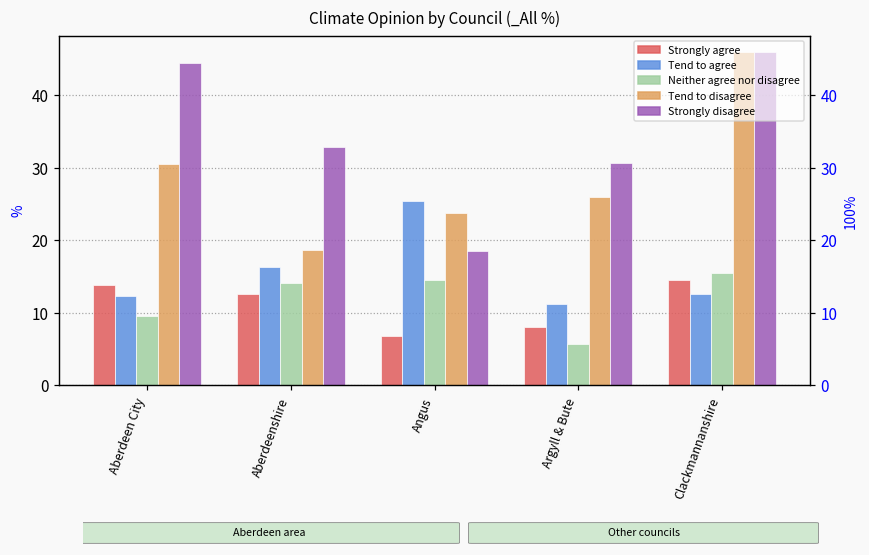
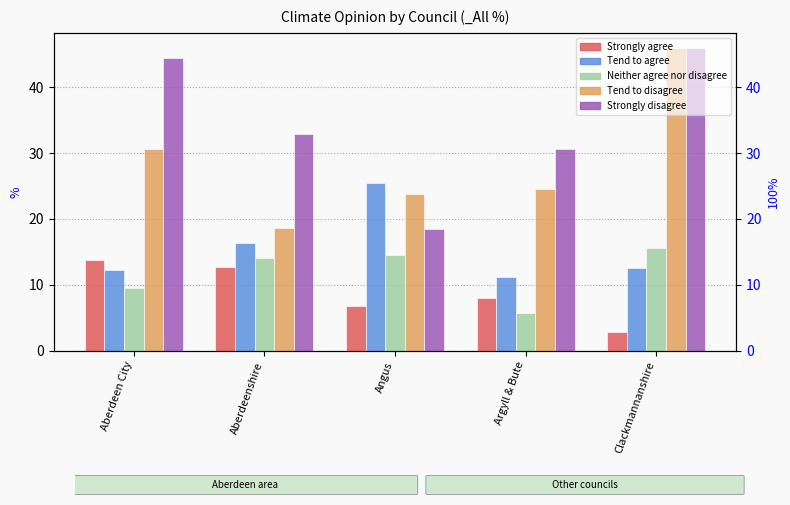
  {
    "Strongly agree": {
      "Aberdeen City": 14,
      "Aberdeenshire": 13,
      "Angus": 7,
      "Argyll & Bute": 8,
-     "Clackmannanshire": 15
+     "Clackmannanshire": 3
    },
    "Tend to agree": {
      "Aberdeen City": 12,
      "Aberdeenshire": 16,
      "Angus": 25,
      "Argyll & Bute": 11,
      "Clackmannanshire": 13
    },
    "Neither agree nor disagree": {
      "Aberdeen City": 10,
      "Aberdeenshire": 14,
      "Angus": 15,
      "Argyll & Bute": 6,
      "Clackmannanshire": 16
    },
    "Tend to disagree": {
      "Aberdeen City": 31,
      "Aberdeenshire": 19,
      "Angus": 24,
-     "Argyll & Bute": 26
+     "Argyll & Bute": 25
    },
    "Strongly disagree": {
      "Aberdeen City": 44,
      "Aberdeenshire": 33,
      "Angus": 19,
      "Argyll & Bute": 31
    }
  }
